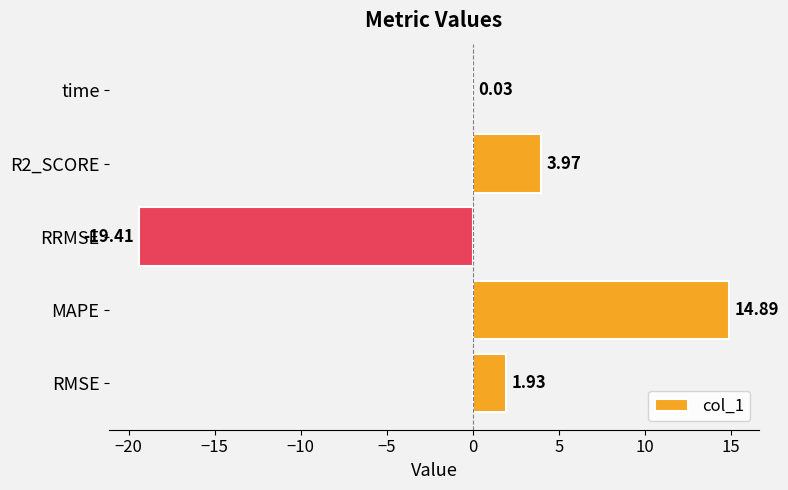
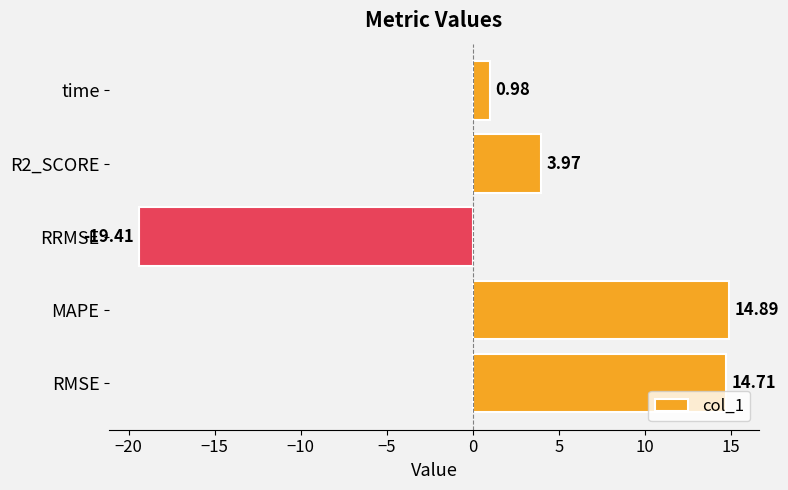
  {
-   "time": 0.03,
+   "time": 0.98,
    "R2_SCORE": 3.97,
    "RRMSE": -19.41,
    "MAPE": 14.89,
-   "RMSE": 1.93
+   "RMSE": 14.71
  }
